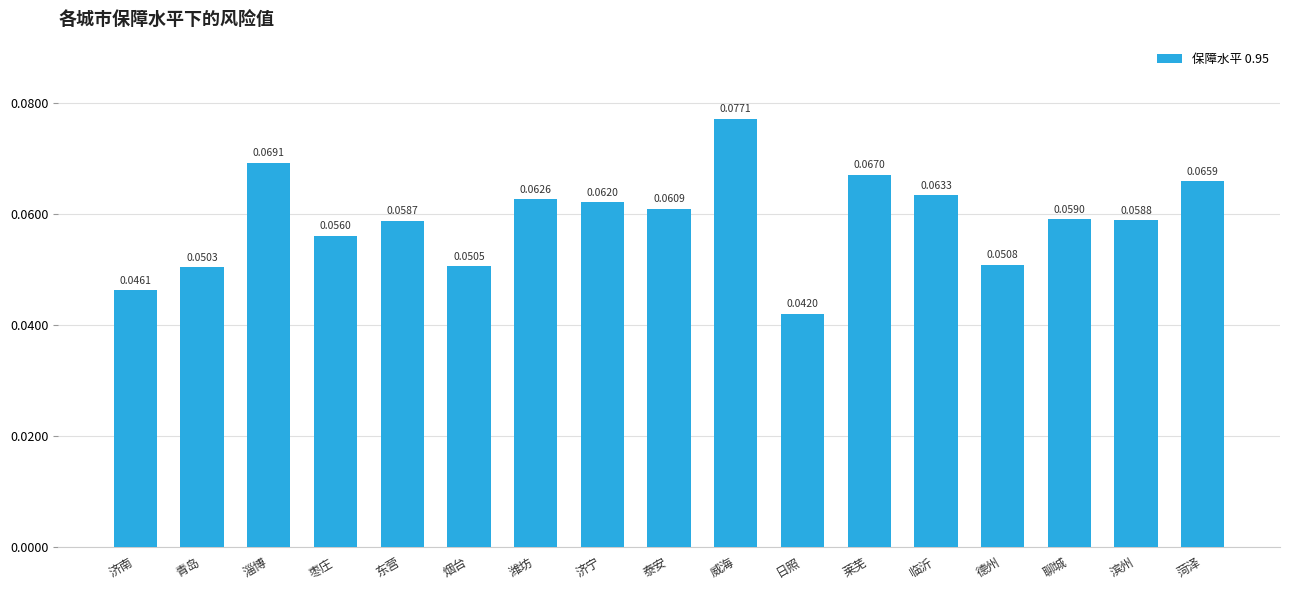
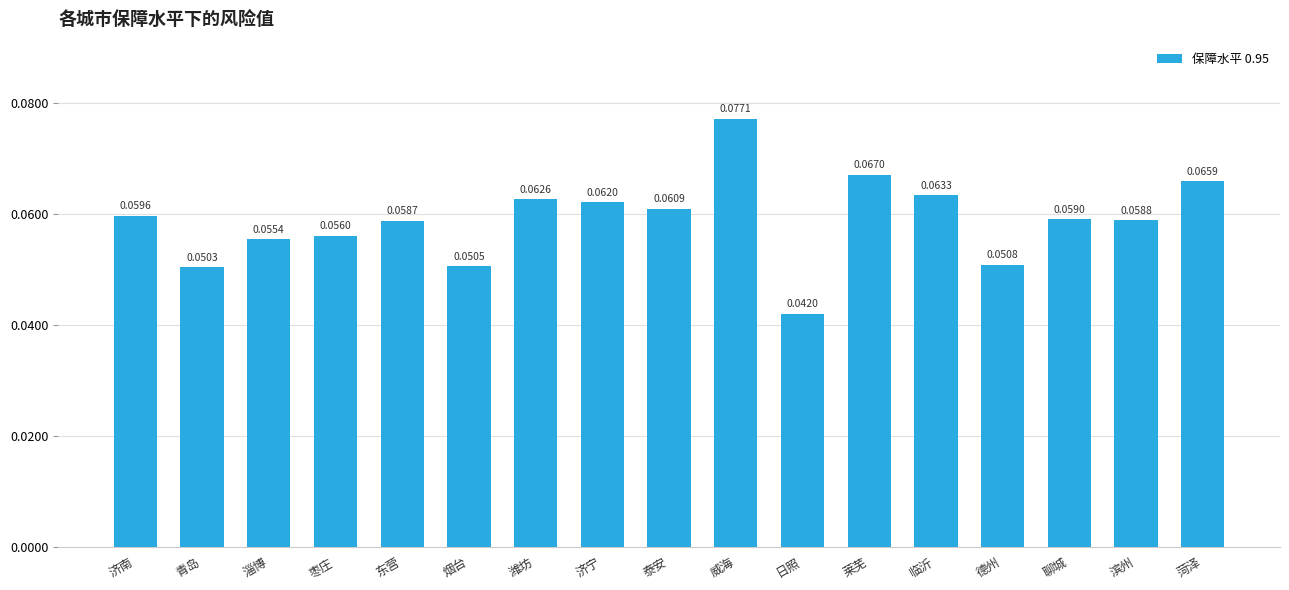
  {
-   "济南": 0.0461,
+   "济南": 0.0596,
    "青岛": 0.0503,
-   "淄博": 0.0691,
+   "淄博": 0.0554,
    "枣庄": 0.0560,
    "东营": 0.0587,
    "烟台": 0.0505,
    "潍坊": 0.0626,
    "济宁": 0.0620,
    "泰安": 0.0609,
    "威海": 0.0771,
    "日照": 0.0420,
    "莱芜": 0.0670,
    "临沂": 0.0633,
    "德州": 0.0508,
    "聊城": 0.0590,
    "滨州": 0.0588,
    "菏泽": 0.0659
  }
